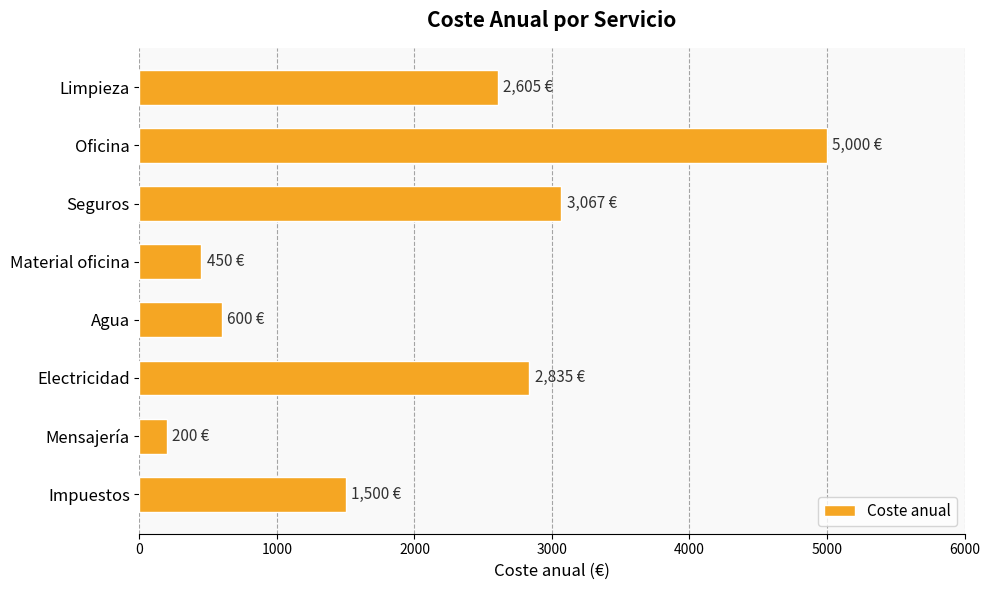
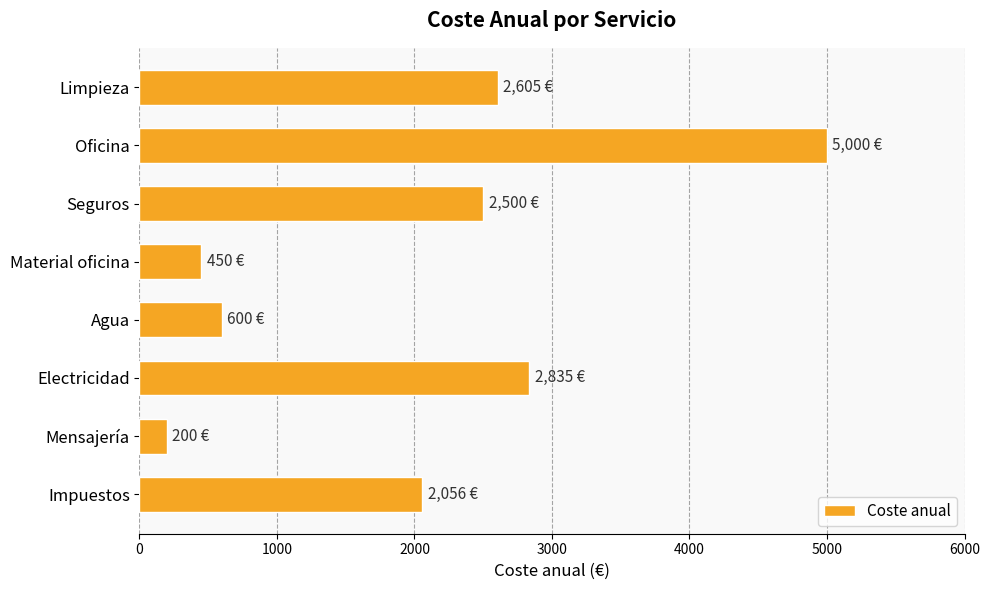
  {
    "Limpieza": "2,605",
    "Oficina": "5,000",
-   "Seguros": "3,067",
+   "Seguros": "2,500",
    "Material oficina": "450",
    "Agua": "600",
    "Electricidad": "2,835",
    "Mensajería": "200",
-   "Impuestos": "1,500"
+   "Impuestos": "2,056"
  }
